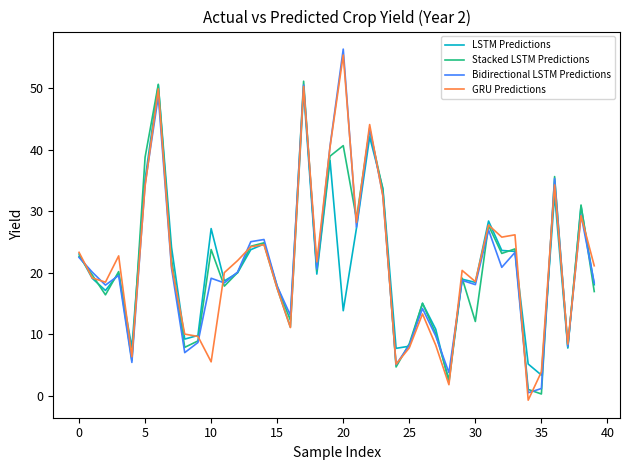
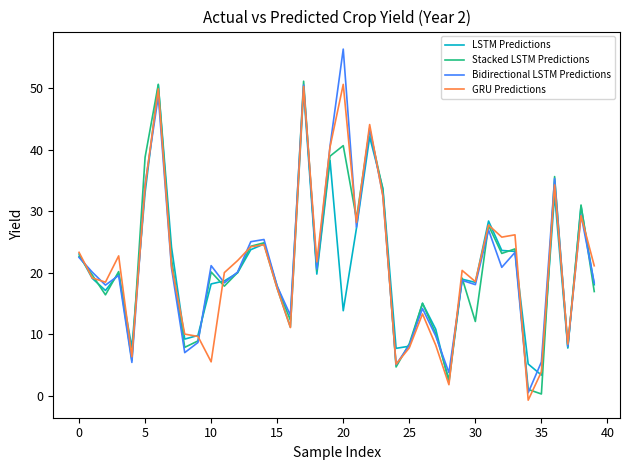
  {
    "LSTM Predictions": {
-     "5": 35,
-     "10": 27,
+     "5": 33,
+     "10": 18,
      "20": 14,
      "35": 3
    },
    "Stacked LSTM Predictions": {
      "5": 39,
-     "10": 24,
+     "10": 20,
      "20": 41,
      "30": 12,
      "35": 0
    },
    "Bidirectional LSTM Predictions": {
-     "10": 19,
+     "10": 21,
      "20": 56,
-     "35": 1
+     "35": 6
    },
    "GRU Predictions": {
      "10": 6,
-     "20": 55,
+     "20": 51,
      "35": 4
    }
  }
